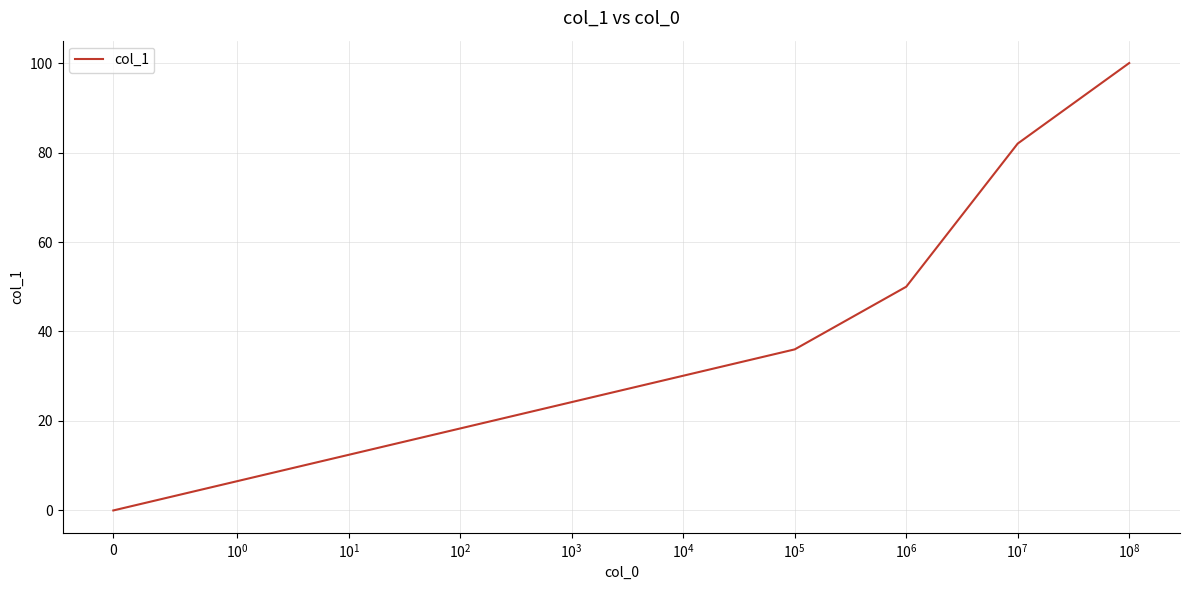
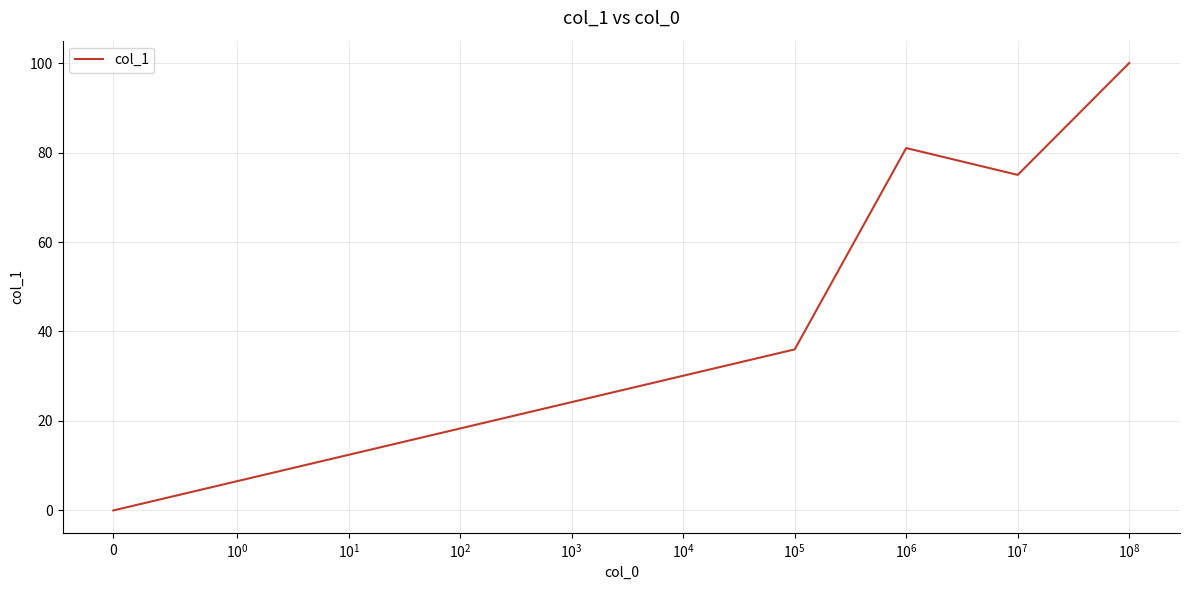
  {
    "0": 0,
    "10^5": 36,
-   "10^6": 50,
-   "10^7": 82,
+   "10^6": 81,
+   "10^7": 75,
    "10^8": 100
  }
